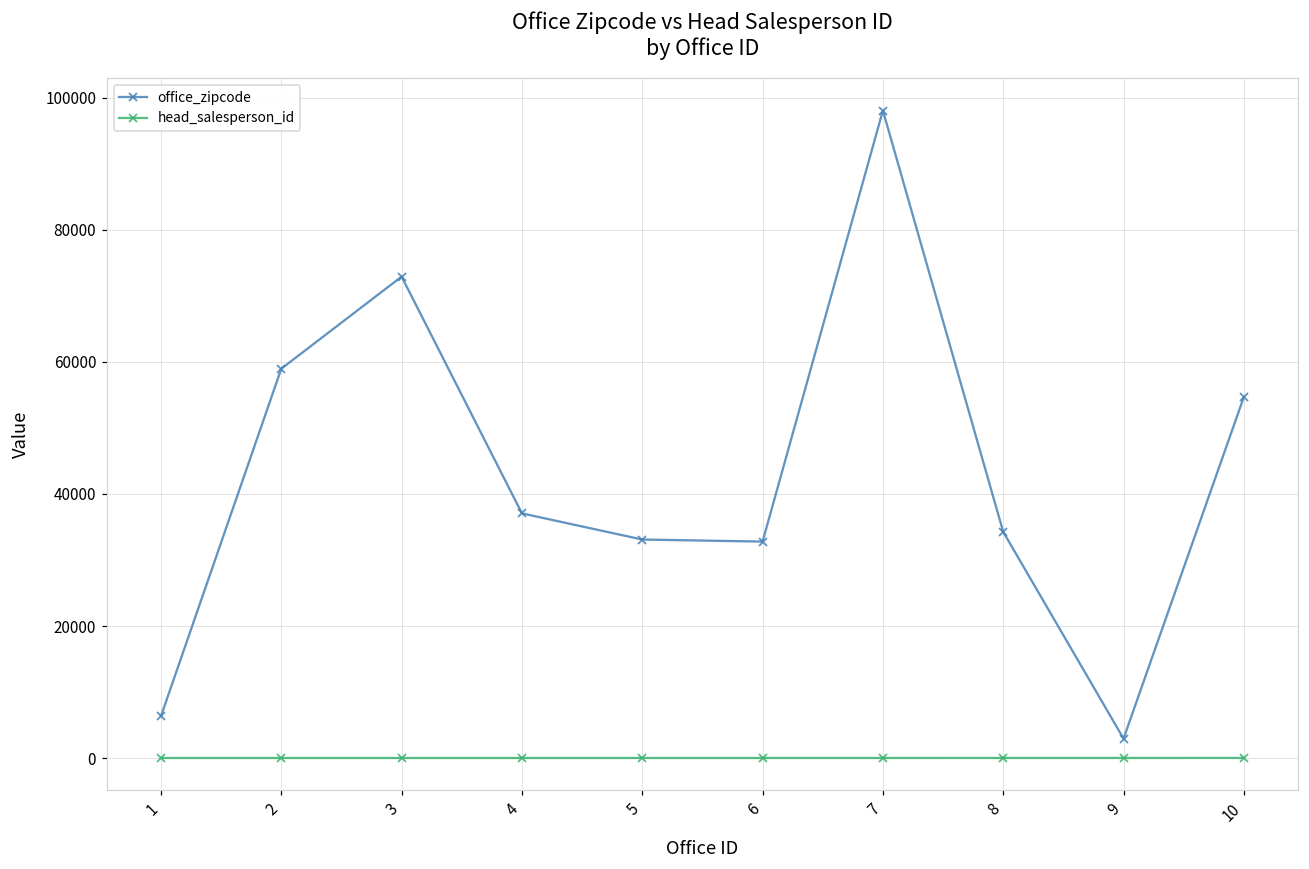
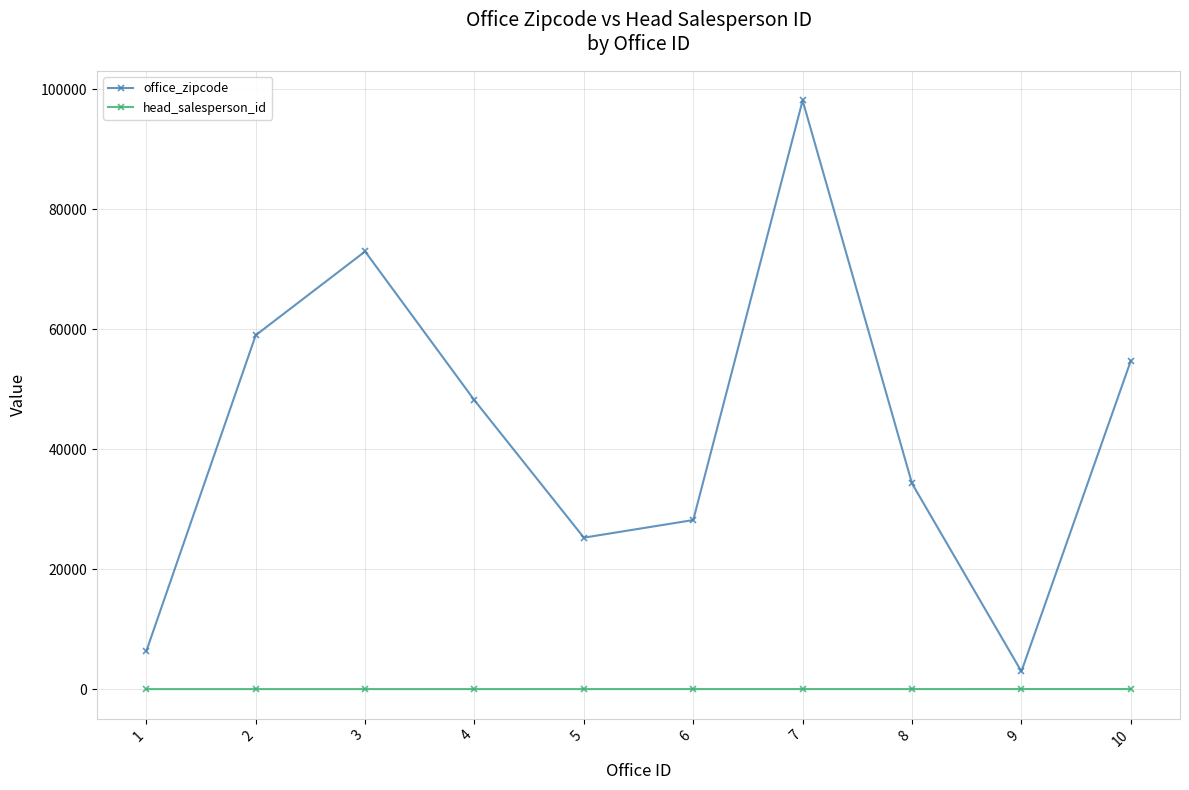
  {
    "office_zipcode": {
      "1": 6000,
      "2": 59000,
      "3": 73000,
-     "4": 37000,
-     "5": 33000,
-     "6": 33000,
+     "4": 48000,
+     "5": 25000,
+     "6": 28000,
      "7": 98000,
      "8": 34000,
      "9": 3000,
      "10": 55000
    },
    "head_salesperson_id": {
      "1": 0,
      "2": 0,
      "3": 0,
      "4": 0,
      "5": 0,
      "6": 0,
      "7": 0,
      "8": 0,
      "9": 0,
      "10": 0
    }
  }
